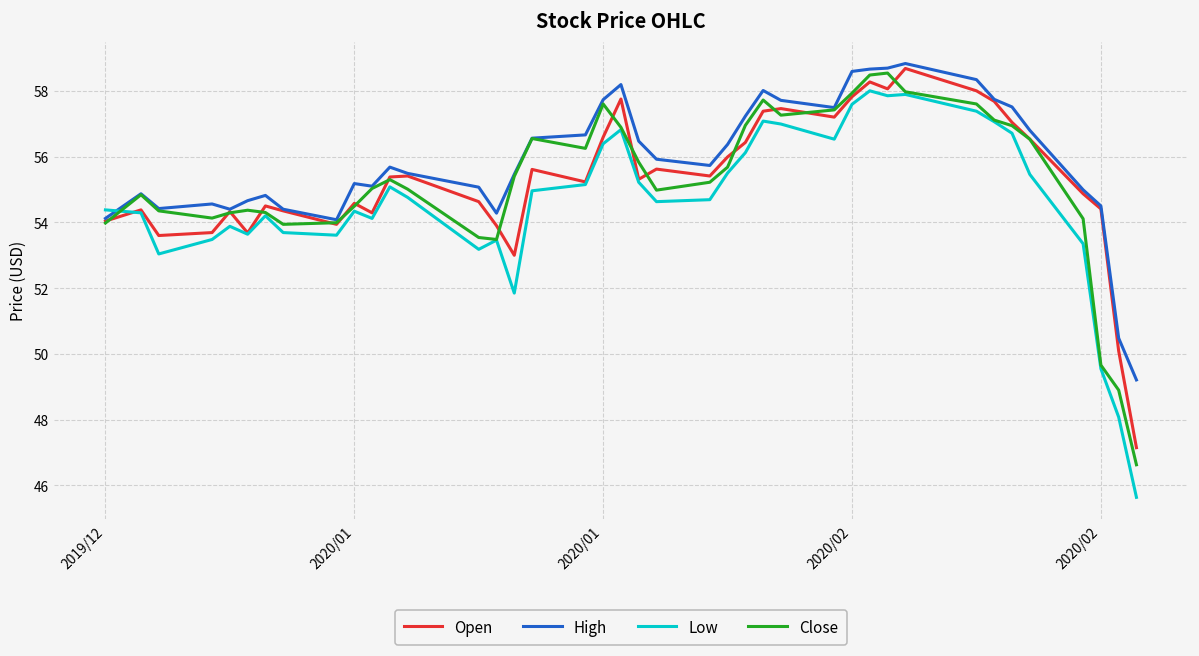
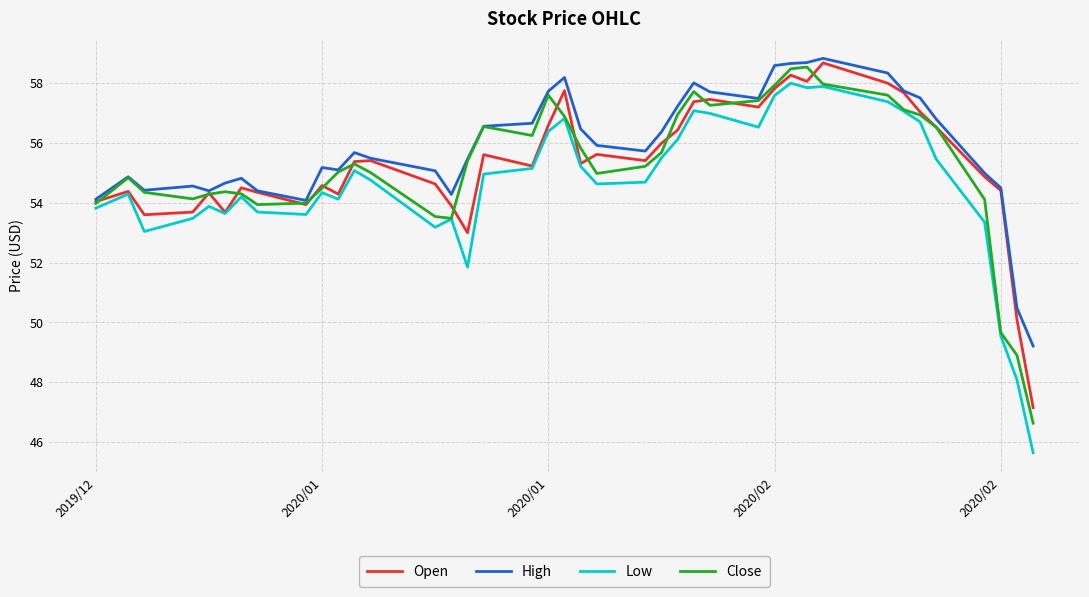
  {
    "Low": {
-     "2019/12": 54.4
+     "2019/12": 53.8
    }
  }
